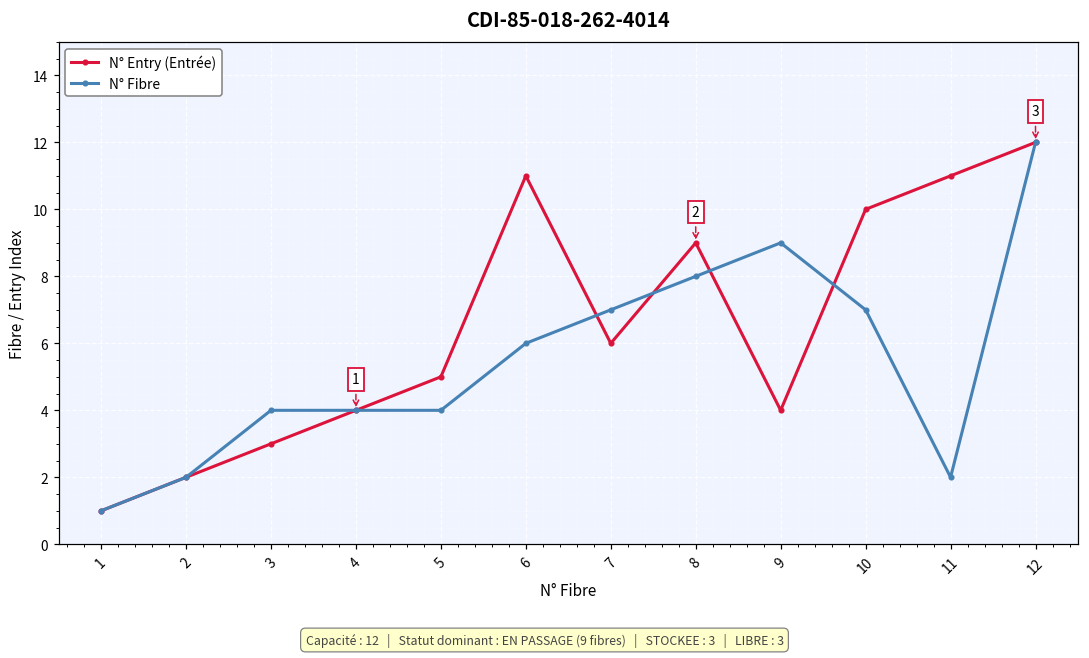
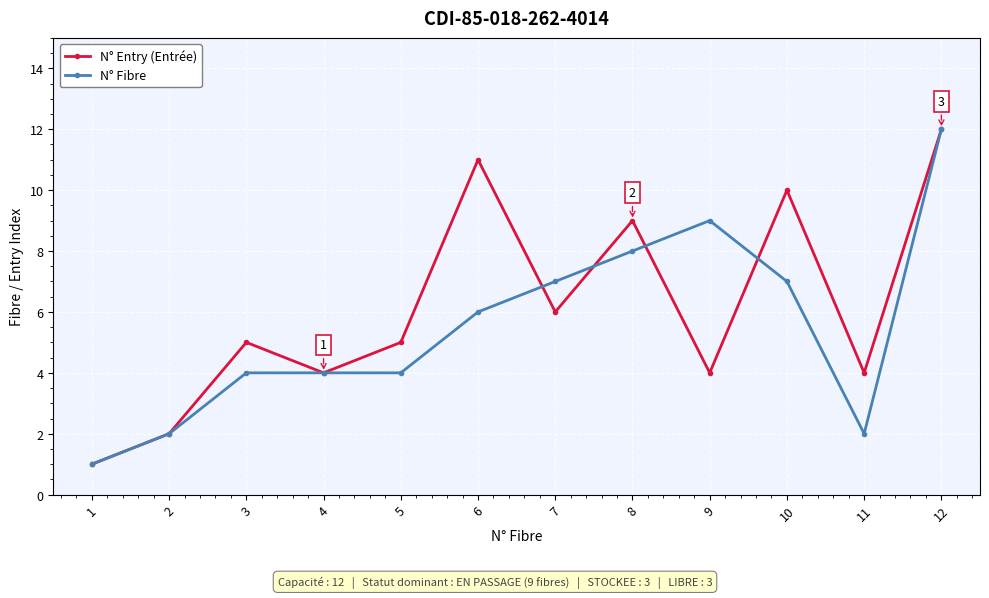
  {
    "N° Entry (Entrée)": {
-     "3": 3,
+     "3": 5,
      "5": 5,
      "6": 11,
      "7": 6,
      "9": 4,
      "10": 10,
-     "11": 11
+     "11": 4
    },
    "N° Fibre": {
      "3": 4,
      "5": 4,
      "6": 6,
      "7": 7,
      "8": 8,
      "9": 9,
      "10": 7,
      "11": 2
    }
  }
